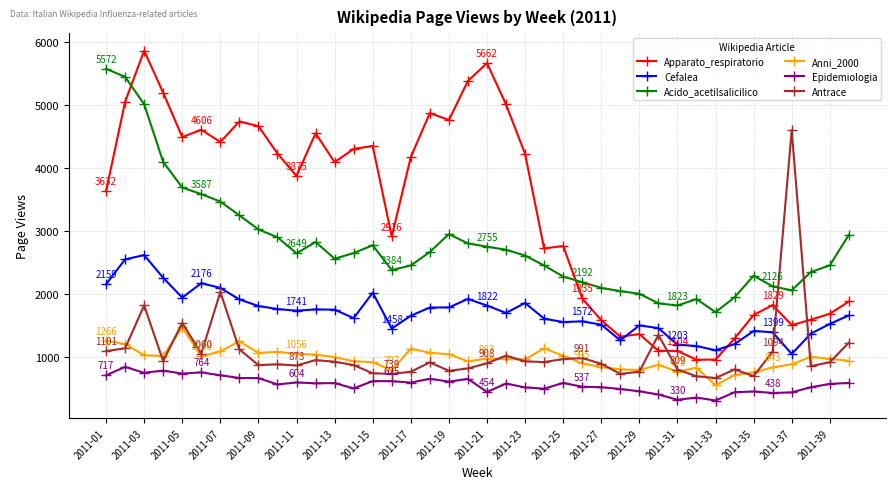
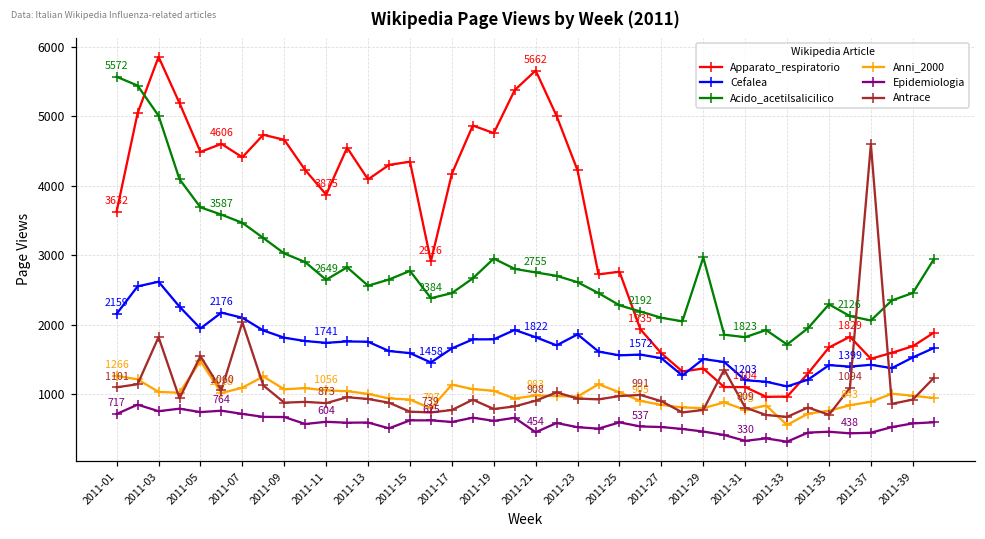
  {
    "Apparato_respiratorio": {
      "2011-01": 3632,
      "2011-11": 3875,
      "2011-21": 5662
    },
    "Cefalea": {
      "2011-03": 2600,
      "2011-05": 1900,
      "2011-07": 2100,
      "2011-09": 1800,
      "2011-13": 1800,
-     "2011-15": 2000,
+     "2011-15": 1600,
      "2011-17": 1700,
      "2011-19": 1800,
      "2011-23": 1900,
      "2011-25": 1600,
      "2011-27": 1500,
      "2011-29": 1500,
      "2011-33": 1100,
      "2011-35": 1400,
-     "2011-37": 1100,
+     "2011-37": 1400,
      "2011-39": 1500
    },
    "Acido_acetilsalicilico": {
      "2011-03": 5000,
      "2011-05": 3700,
      "2011-07": 3500,
      "2011-09": 3000,
      "2011-13": 2600,
      "2011-15": 2800,
      "2011-17": 2500,
      "2011-19": 3000,
      "2011-23": 2600,
      "2011-25": 2300,
      "2011-27": 2100,
-     "2011-29": 2000,
+     "2011-29": 3000,
      "2011-33": 1700,
      "2011-35": 2300,
      "2011-37": 2100,
      "2011-39": 2500
    },
    "Anni_2000": {
      "2011-01": 1266,
      "2011-11": 1056
    },
    "Epidemiologia": {
      "2011-01": 717,
      "2011-21": 454,
      "2011-31": 330
    },
    "Antrace": {
      "2011-03": 1800,
      "2011-05": 1500,
      "2011-07": 2000,
      "2011-09": 900,
      "2011-13": 900,
      "2011-15": 800,
      "2011-17": 800,
      "2011-19": 800,
      "2011-25": 1000,
      "2011-27": 900,
      "2011-33": 700,
      "2011-35": 700,
      "2011-37": 4600,
      "2011-39": 900
    }
  }
